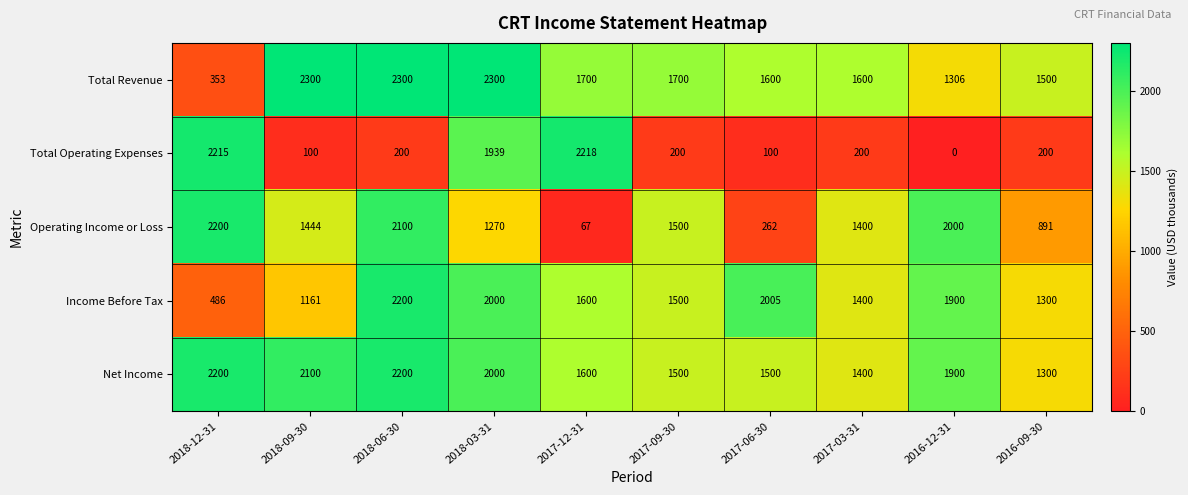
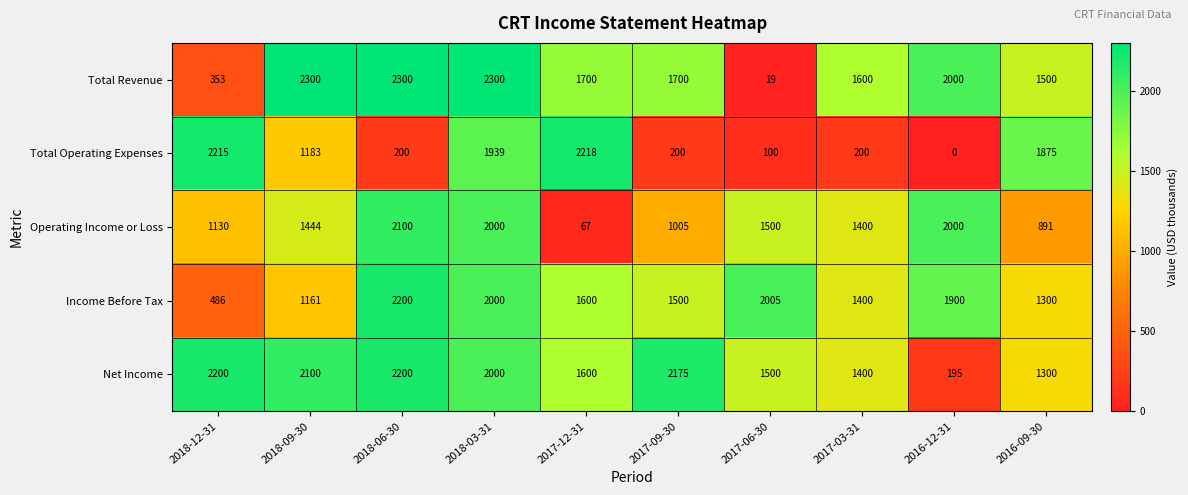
  {
    "Total Revenue": {
      "2018-12-31": 353,
      "2018-09-30": 2300,
      "2018-06-30": 2300,
      "2018-03-31": 2300,
      "2017-12-31": 1700,
      "2017-09-30": 1700,
-     "2017-06-30": 1600,
+     "2017-06-30": 19,
      "2017-03-31": 1600,
-     "2016-12-31": 1306,
+     "2016-12-31": 2000,
      "2016-09-30": 1500
    },
    "Total Operating Expenses": {
      "2018-12-31": 2215,
-     "2018-09-30": 100,
+     "2018-09-30": 1183,
      "2018-06-30": 200,
      "2018-03-31": 1939,
      "2017-12-31": 2218,
      "2017-09-30": 200,
      "2017-06-30": 100,
      "2017-03-31": 200,
      "2016-12-31": 0,
-     "2016-09-30": 200
+     "2016-09-30": 1875
    },
    "Operating Income or Loss": {
-     "2018-12-31": 2200,
+     "2018-12-31": 1130,
      "2018-09-30": 1444,
      "2018-06-30": 2100,
-     "2018-03-31": 1270,
+     "2018-03-31": 2000,
      "2017-12-31": 67,
-     "2017-09-30": 1500,
-     "2017-06-30": 262,
+     "2017-09-30": 1005,
+     "2017-06-30": 1500,
      "2017-03-31": 1400,
      "2016-12-31": 2000,
      "2016-09-30": 891
    },
    "Income Before Tax": {
      "2018-12-31": 486,
      "2018-09-30": 1161,
      "2018-06-30": 2200,
      "2018-03-31": 2000,
      "2017-12-31": 1600,
      "2017-09-30": 1500,
      "2017-06-30": 2005,
      "2017-03-31": 1400,
      "2016-12-31": 1900,
      "2016-09-30": 1300
    },
    "Net Income": {
      "2018-12-31": 2200,
      "2018-09-30": 2100,
      "2018-06-30": 2200,
      "2018-03-31": 2000,
      "2017-12-31": 1600,
-     "2017-09-30": 1500,
+     "2017-09-30": 2175,
      "2017-06-30": 1500,
      "2017-03-31": 1400,
-     "2016-12-31": 1900,
+     "2016-12-31": 195,
      "2016-09-30": 1300
    }
  }
